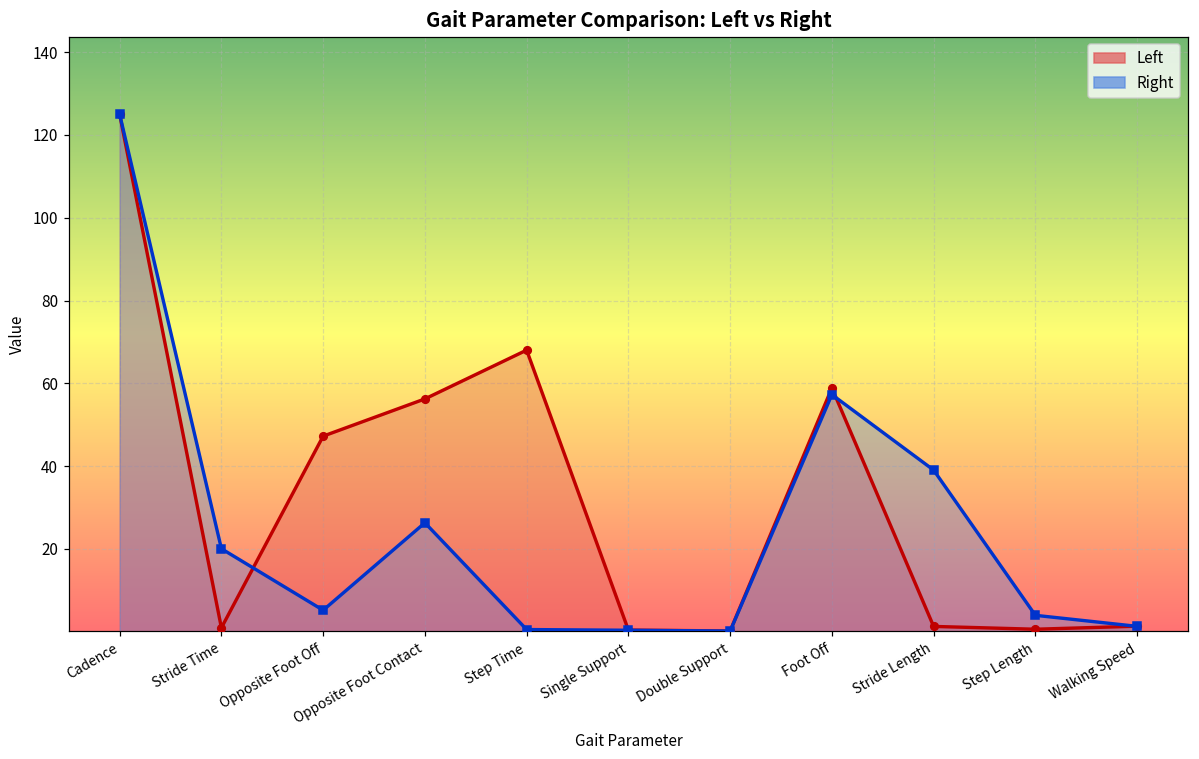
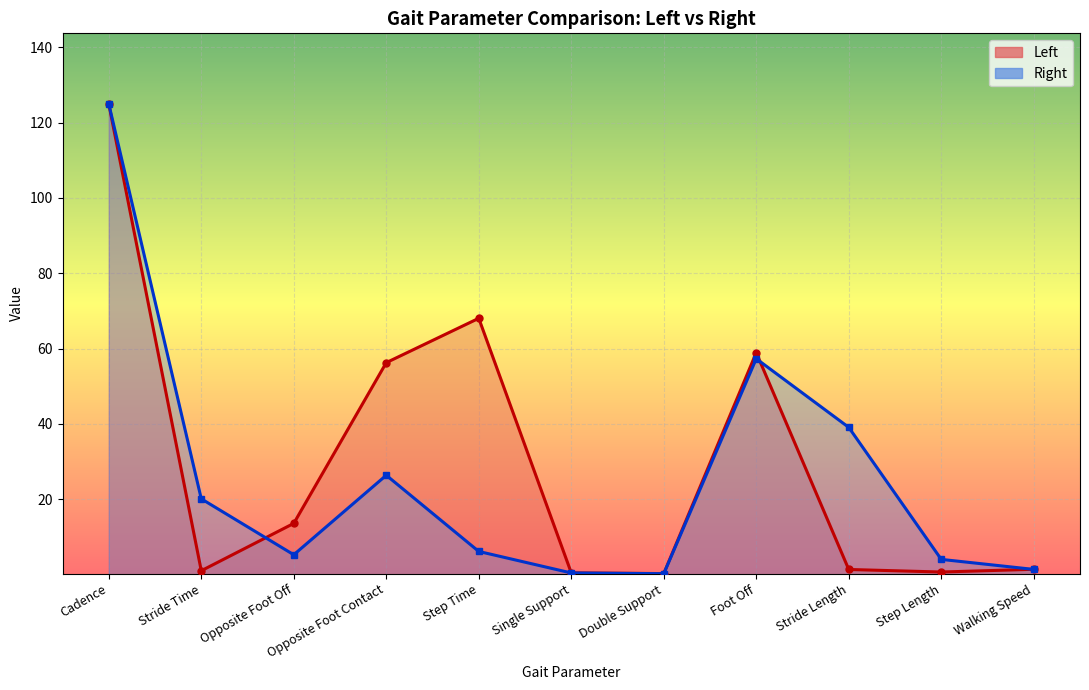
  {
    "Left": {
      "Stride Time": 1,
-     "Opposite Foot Off": 47,
+     "Opposite Foot Off": 14,
      "Opposite Foot Contact": 56,
      "Step Time": 68,
      "Foot Off": 59,
      "Stride Length": 1,
      "Step Length": 1
    },
    "Right": {
      "Stride Time": 20,
      "Opposite Foot Off": 5,
      "Opposite Foot Contact": 26,
-     "Step Time": 1,
+     "Step Time": 6,
      "Foot Off": 57,
      "Stride Length": 39,
      "Step Length": 4
    }
  }
